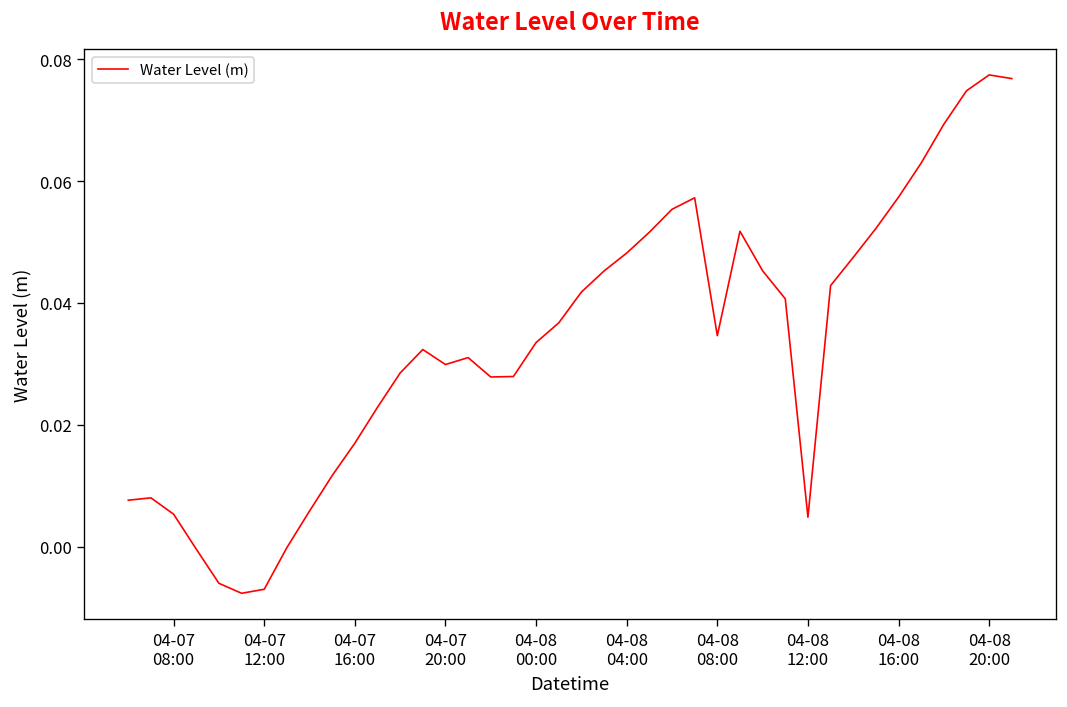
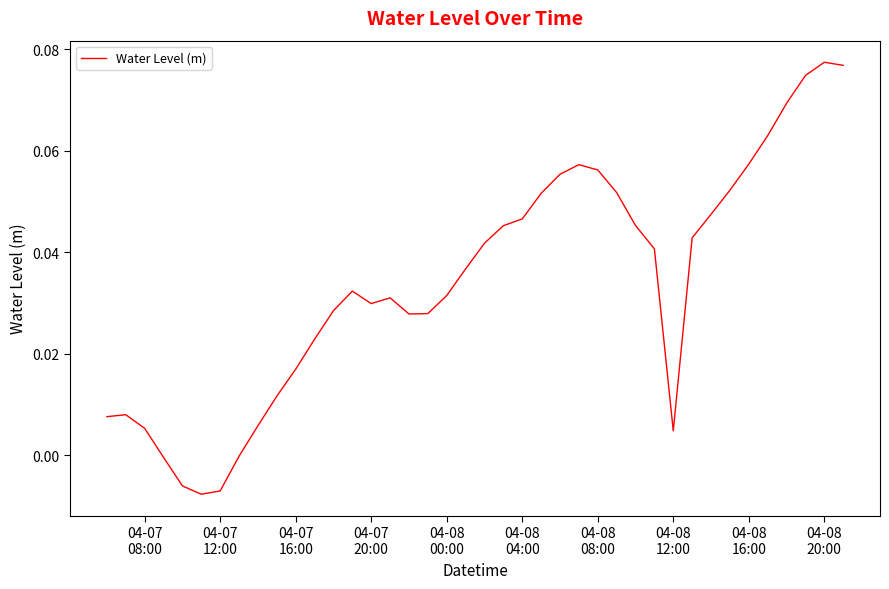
  {
    "04-07 08:00": 0.005,
    "04-07 12:00": -0.007,
    "04-07 16:00": 0.017,
    "04-07 20:00": 0.030,
-   "04-08 00:00": 0.034,
-   "04-08 04:00": 0.048,
-   "04-08 08:00": 0.035,
+   "04-08 00:00": 0.031,
+   "04-08 04:00": 0.047,
+   "04-08 08:00": 0.056,
    "04-08 12:00": 0.005,
    "04-08 16:00": 0.057,
    "04-08 20:00": 0.077
  }
